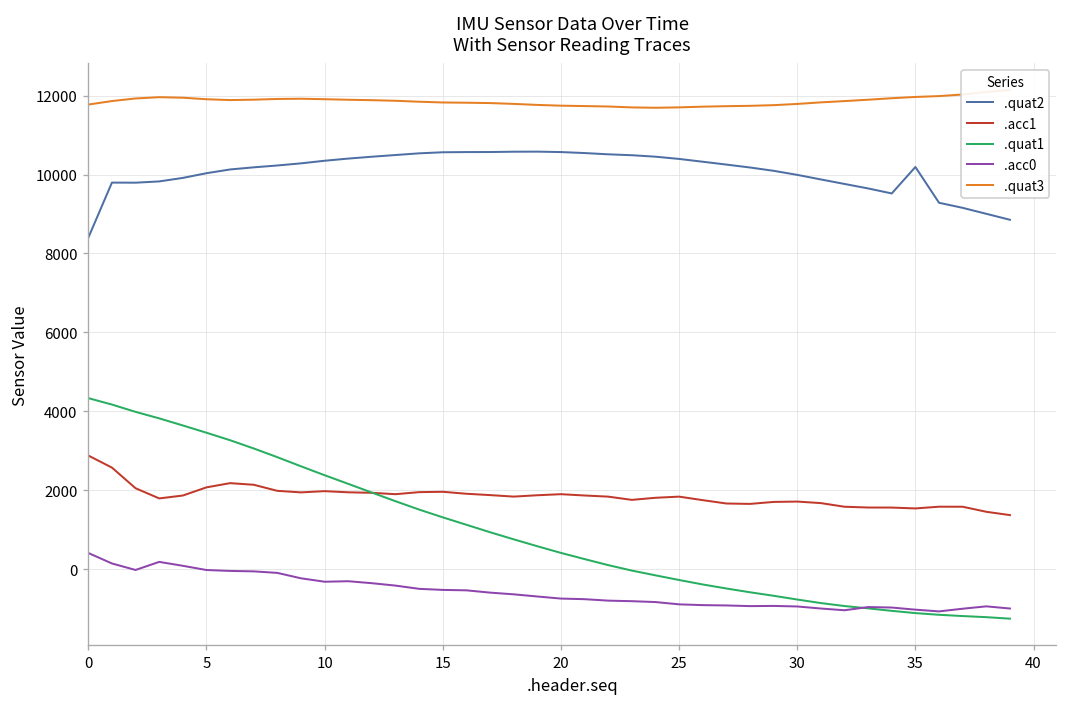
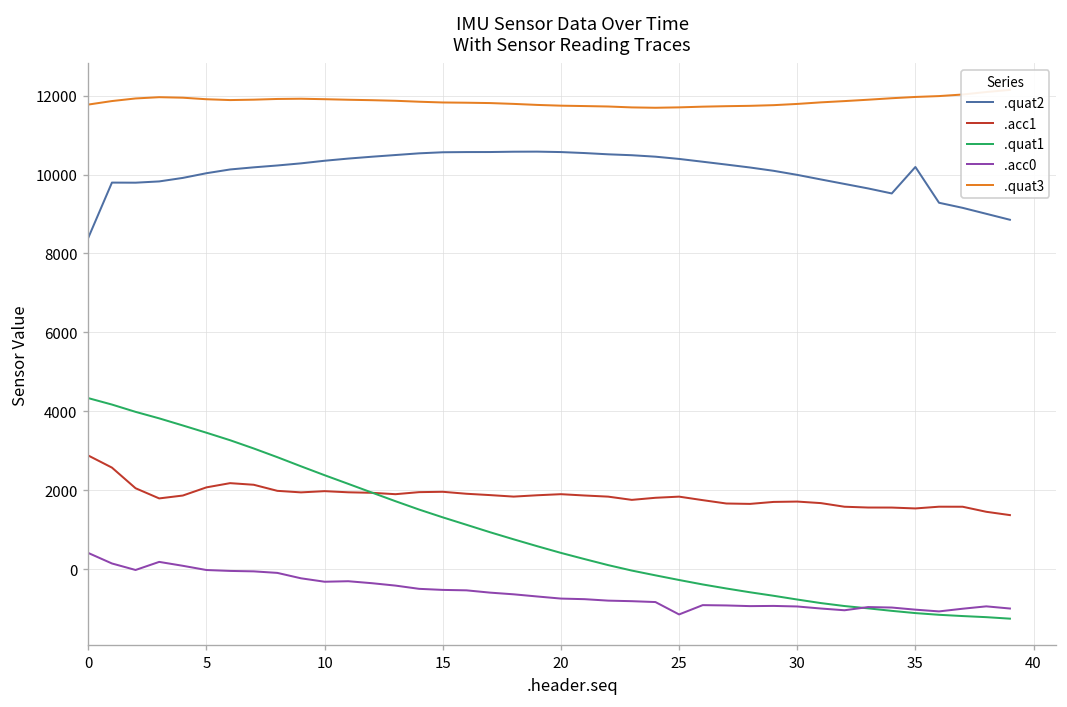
  {
    ".quat2": {
      "0": 8400,
      "5": 10000,
      "10": 10400,
      "15": 10600,
      "20": 10600,
      "25": 10400,
      "30": 10000,
      "35": 10200
    },
    ".acc1": {
      "0": 2900,
      "5": 2100,
      "10": 2000,
      "15": 2000,
      "20": 1900,
      "25": 1800,
      "30": 1700,
      "35": 1500
    },
    ".quat1": {
      "0": 4300,
      "5": 3500,
      "10": 2400,
      "15": 1300,
      "20": 400,
      "25": -300,
      "30": -800,
      "35": -1100
    },
    ".acc0": {
      "0": 400,
      "5": 0,
      "10": -300,
      "15": -500,
      "20": -700,
-     "25": -900,
+     "25": -1100,
      "30": -900,
      "35": -1000
    },
    ".quat3": {
      "0": 11800,
      "5": 11900,
      "10": 11900,
      "15": 11800,
      "20": 11700,
      "25": 11700,
      "30": 11800,
      "35": 12000
    }
  }
